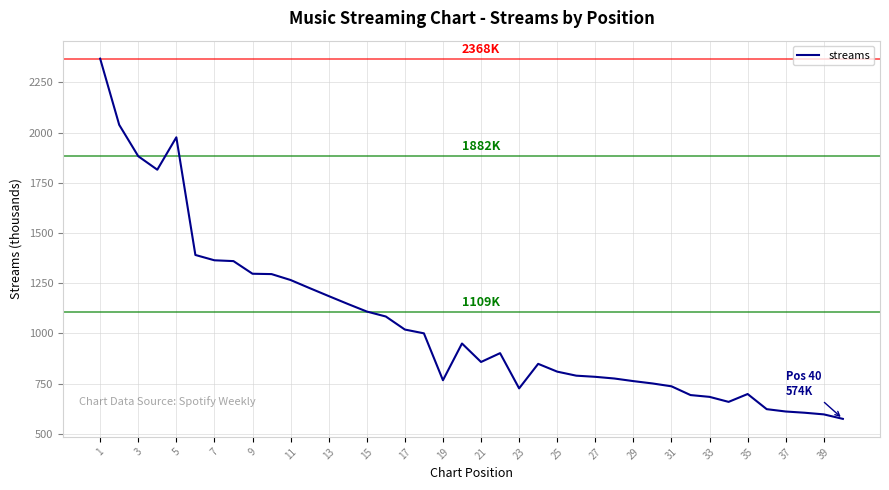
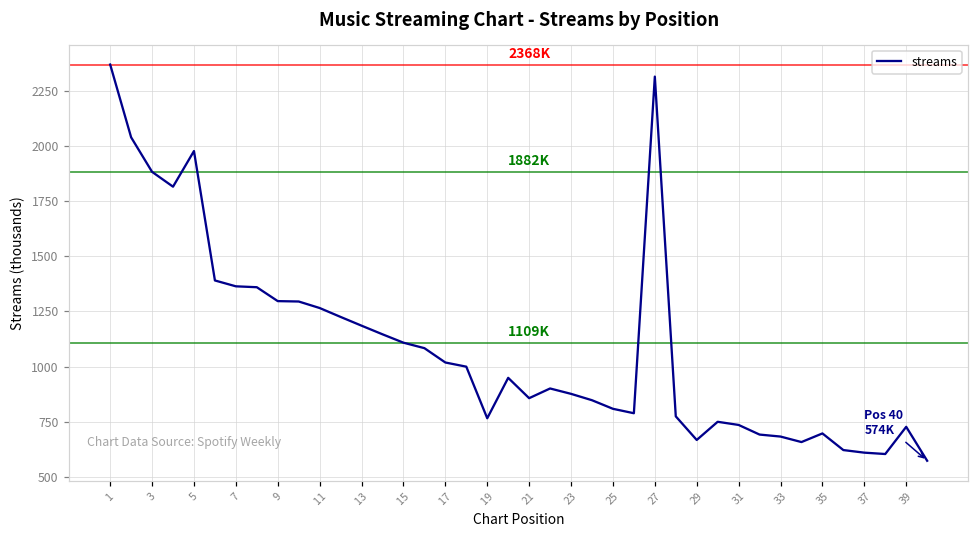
  {
    "1": 2370,
    "3": 1880,
    "5": 1980,
    "7": 1360,
    "9": 1300,
    "11": 1270,
    "13": 1190,
    "15": 1110,
    "17": 1020,
    "19": 770,
    "21": 860,
-   "23": 730,
+   "23": 880,
    "25": 810,
-   "27": 780,
-   "29": 760,
+   "27": 2310,
+   "29": 670,
    "31": 740,
    "33": 680,
    "35": 700,
-   "39": 600
+   "39": 730
  }
